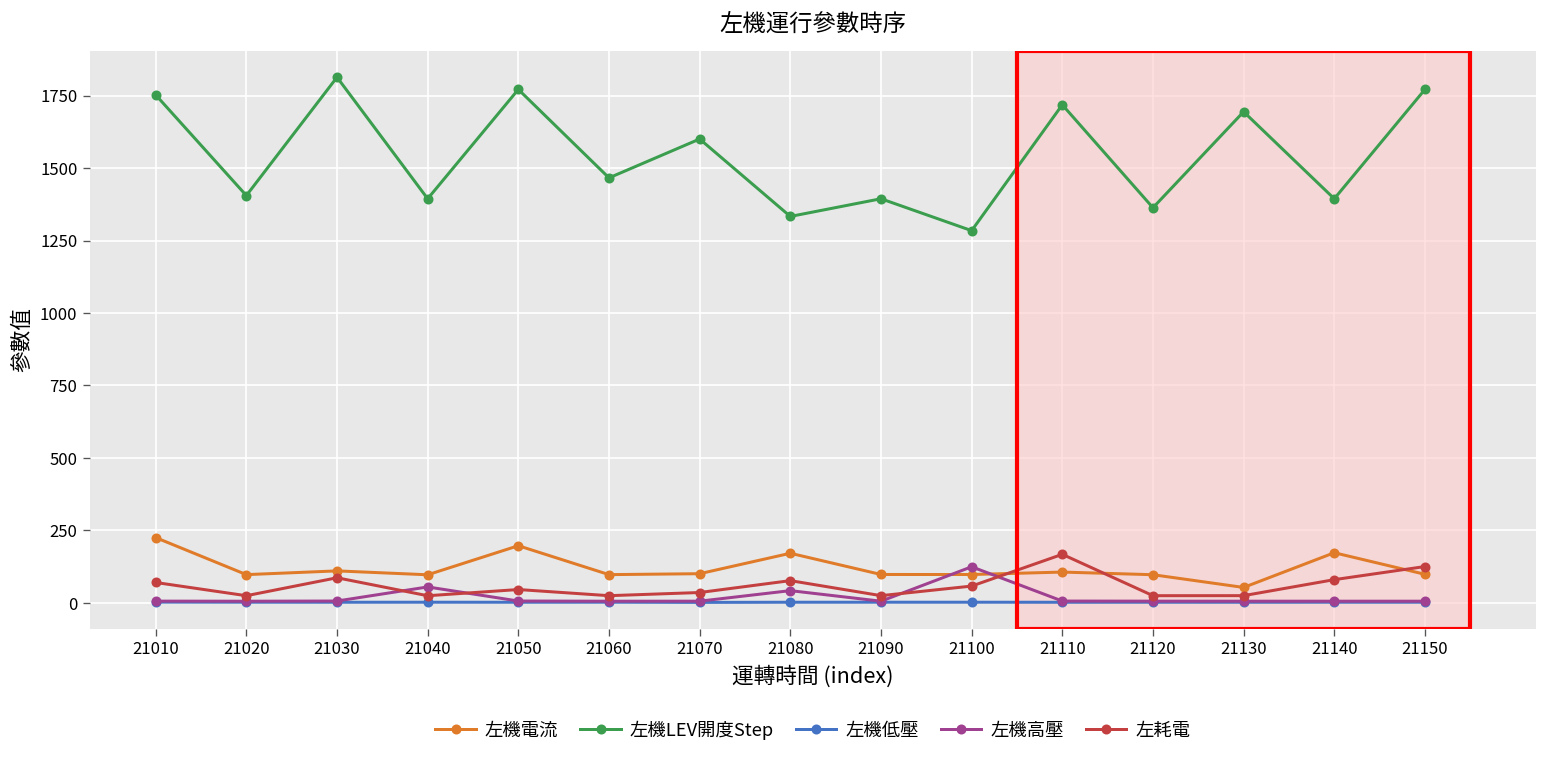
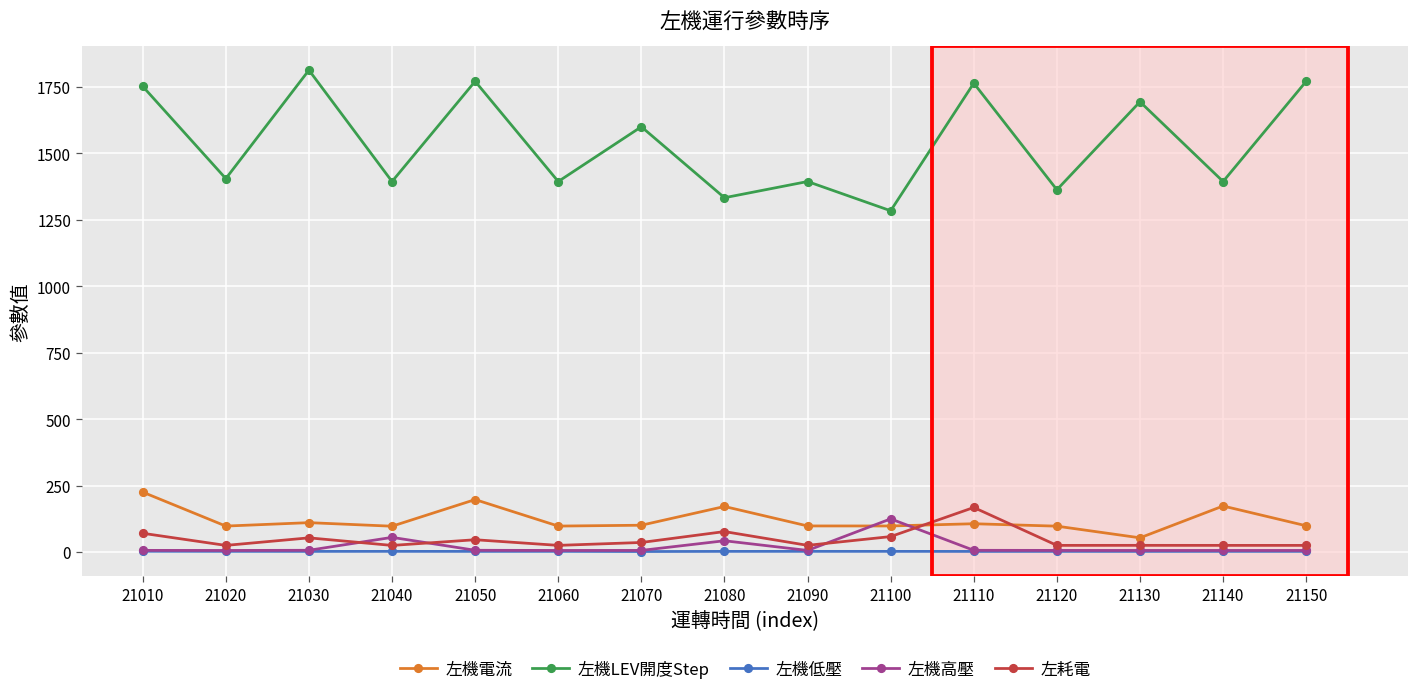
  {
    "左機電流": {
      "21010": 230,
      "21020": 100,
      "21030": 110,
      "21040": 100,
      "21050": 200,
      "21060": 100,
      "21070": 100,
      "21080": 170,
      "21090": 100,
      "21100": 100,
      "21110": 110,
      "21120": 100,
      "21130": 50,
      "21140": 170,
      "21150": 100
    },
    "左機LEV開度Step": {
      "21010": 1750,
      "21020": 1410,
      "21030": 1810,
      "21040": 1390,
      "21050": 1770,
-     "21060": 1470,
+     "21060": 1390,
      "21070": 1600,
      "21080": 1330,
      "21090": 1390,
      "21100": 1280,
-     "21110": 1720,
+     "21110": 1760,
      "21120": 1360,
      "21130": 1690,
      "21140": 1390,
      "21150": 1770
    },
    "左機低壓": {
      "21040": 0,
      "21080": 0,
      "21100": 0
    },
    "左機高壓": {
      "21040": 60,
      "21080": 40,
      "21100": 120
    },
    "左耗電": {
      "21010": 70,
      "21020": 30,
-     "21030": 90,
+     "21030": 50,
      "21040": 30,
      "21050": 50,
      "21060": 30,
      "21070": 40,
      "21080": 80,
      "21090": 30,
      "21100": 60,
      "21110": 170,
      "21120": 30,
      "21130": 30,
-     "21140": 80,
-     "21150": 130
+     "21140": 30,
+     "21150": 30
    }
  }
